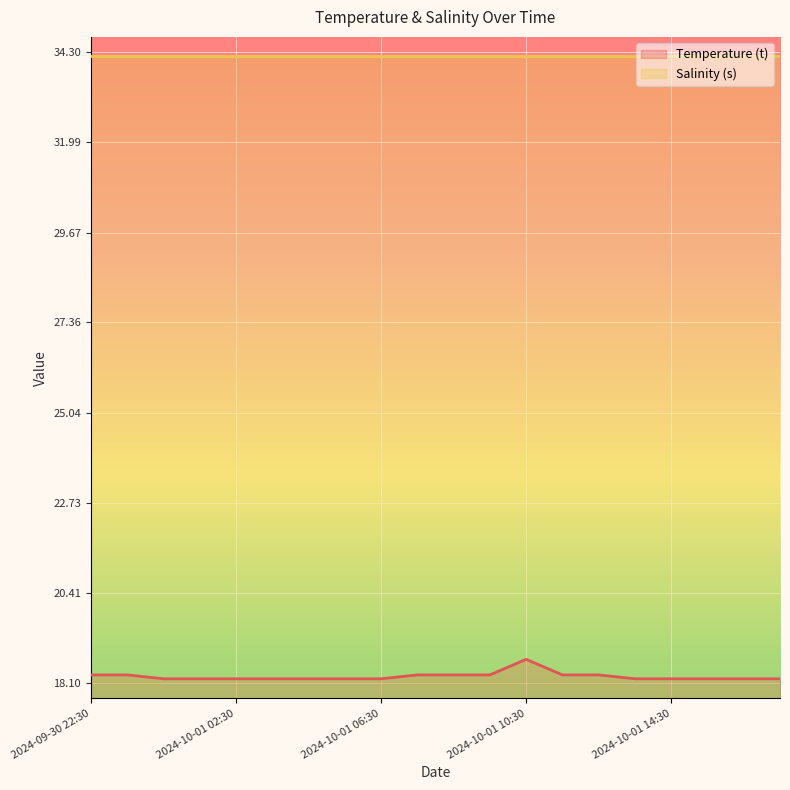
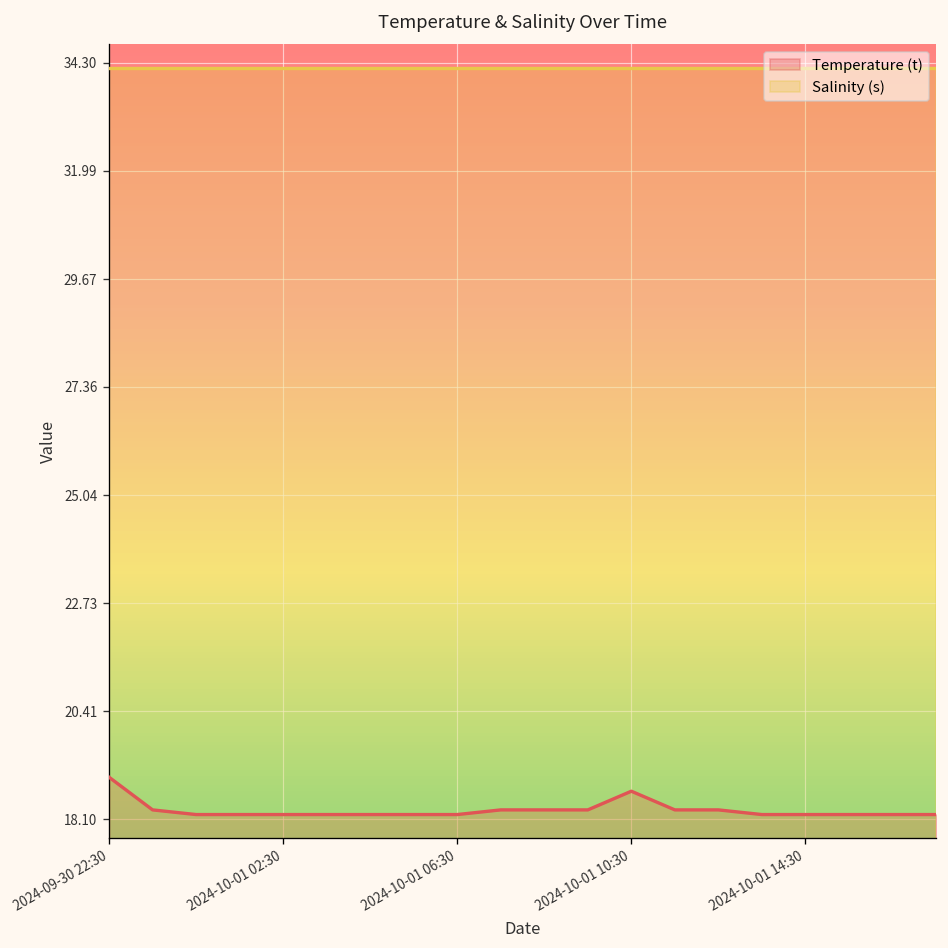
  {
    "Temperature (t)": {
-     "2024-09-30 22:30": 18.3,
+     "2024-09-30 22:30": 19.0,
      "2024-10-01 02:30": 18.2,
      "2024-10-01 06:30": 18.2,
      "2024-10-01 10:30": 18.7,
      "2024-10-01 14:30": 18.2
    },
    "Salinity (s)": {
      "2024-09-30 22:30": 34.2,
      "2024-10-01 02:30": 34.2,
      "2024-10-01 06:30": 34.2,
      "2024-10-01 10:30": 34.2
    }
  }
